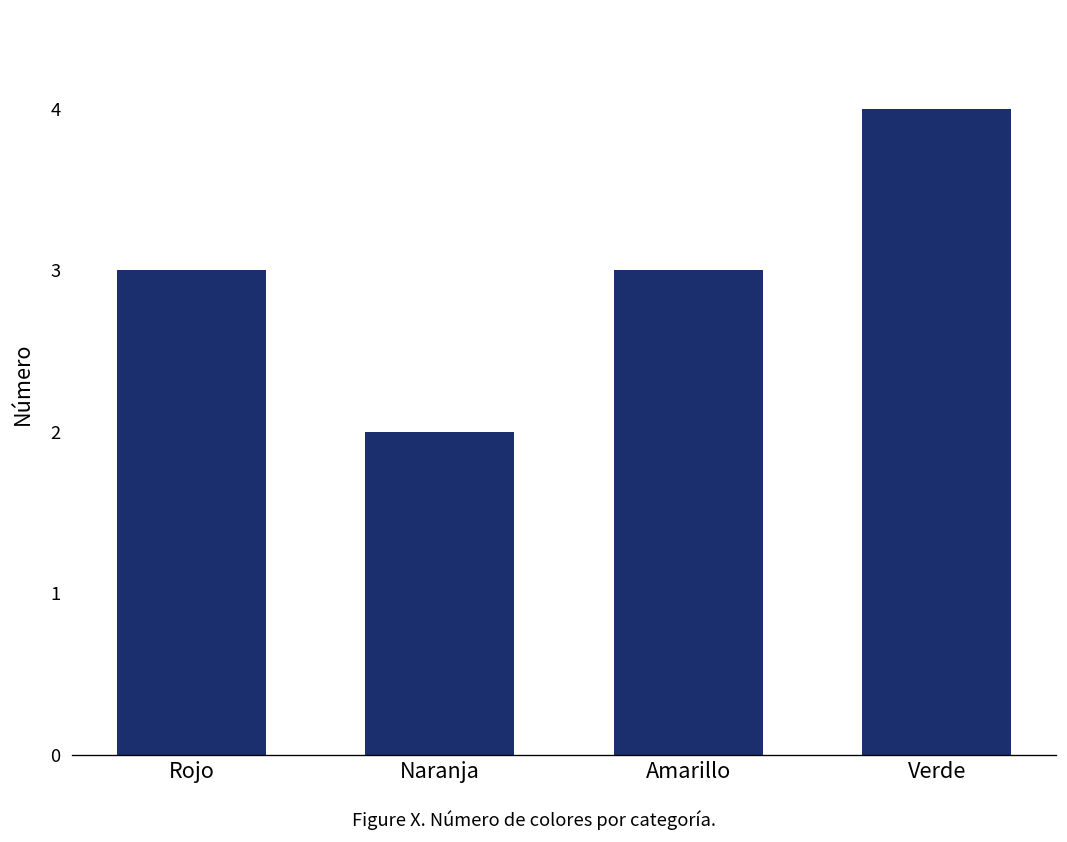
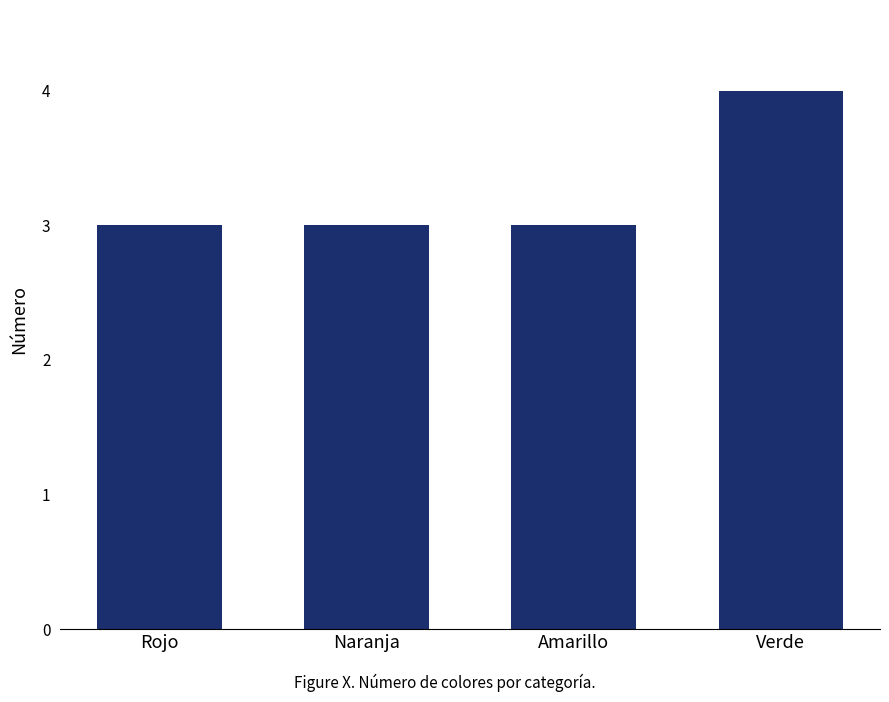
  {
    "Rojo": 3,
-   "Naranja": 2,
+   "Naranja": 3,
    "Amarillo": 3,
    "Verde": 4
  }
